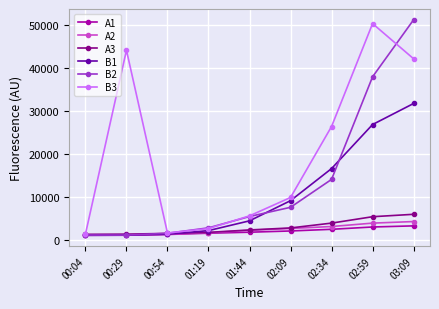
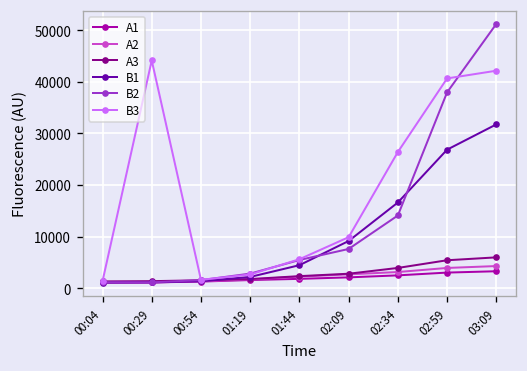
  {
    "B3": {
      "00:29": 44000,
      "02:09": 10000,
      "02:34": 26000,
-     "02:59": 50000,
+     "02:59": 41000,
      "03:09": 42000
    }
  }
